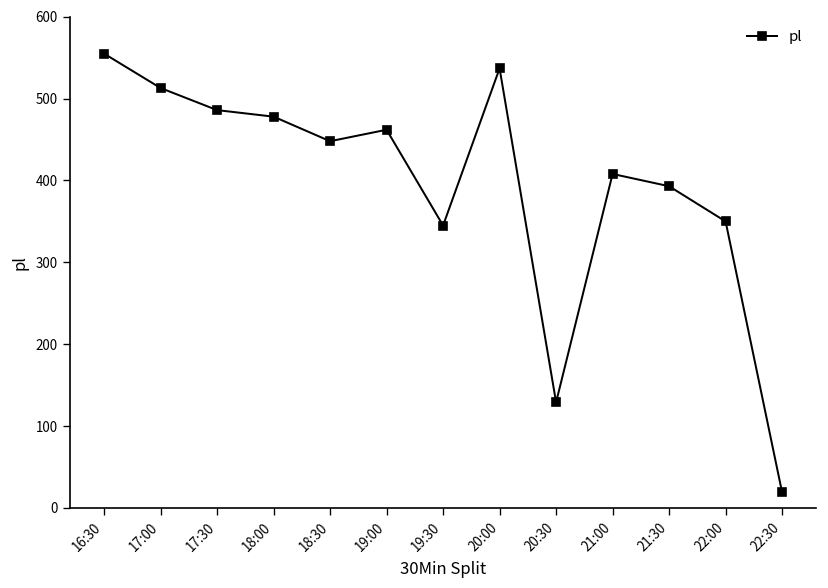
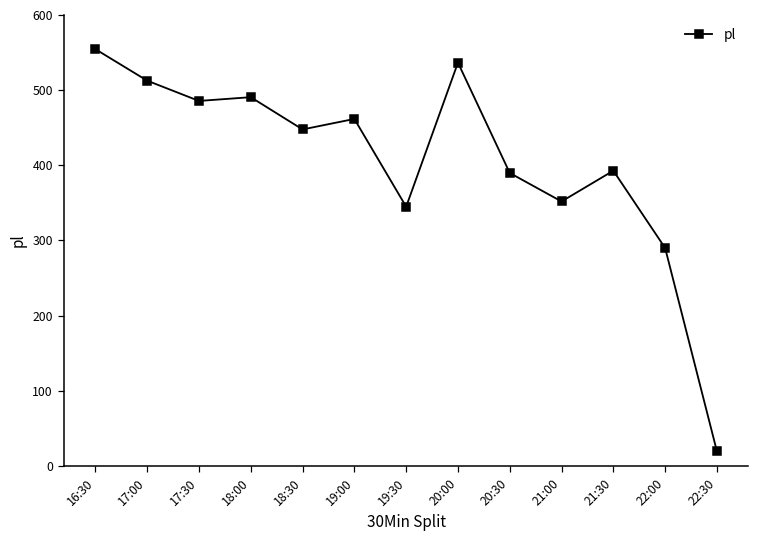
  {
    "16:30": 560,
    "17:00": 510,
    "17:30": 490,
-   "18:00": 480,
+   "18:00": 490,
    "18:30": 450,
    "19:00": 460,
    "19:30": 350,
    "20:00": 540,
-   "20:30": 130,
-   "21:00": 410,
+   "20:30": 390,
+   "21:00": 350,
    "21:30": 390,
-   "22:00": 350,
+   "22:00": 290,
    "22:30": 20
  }
